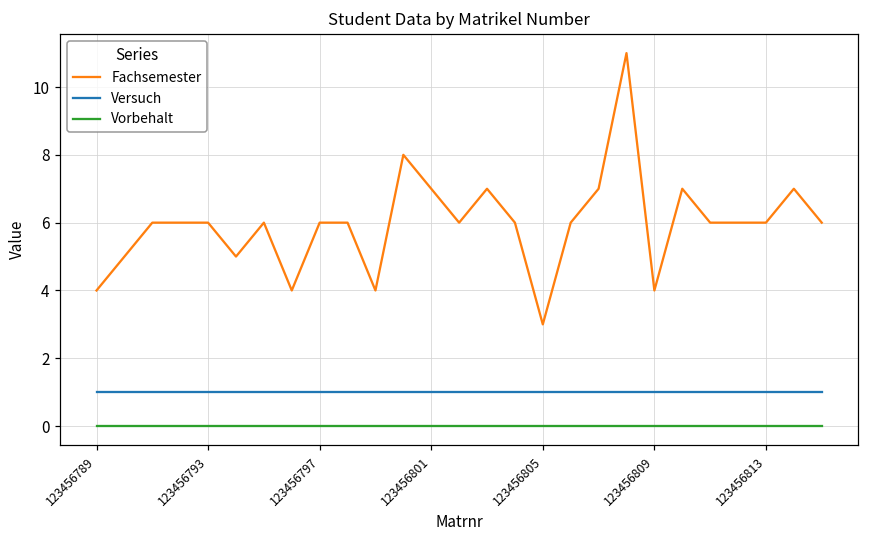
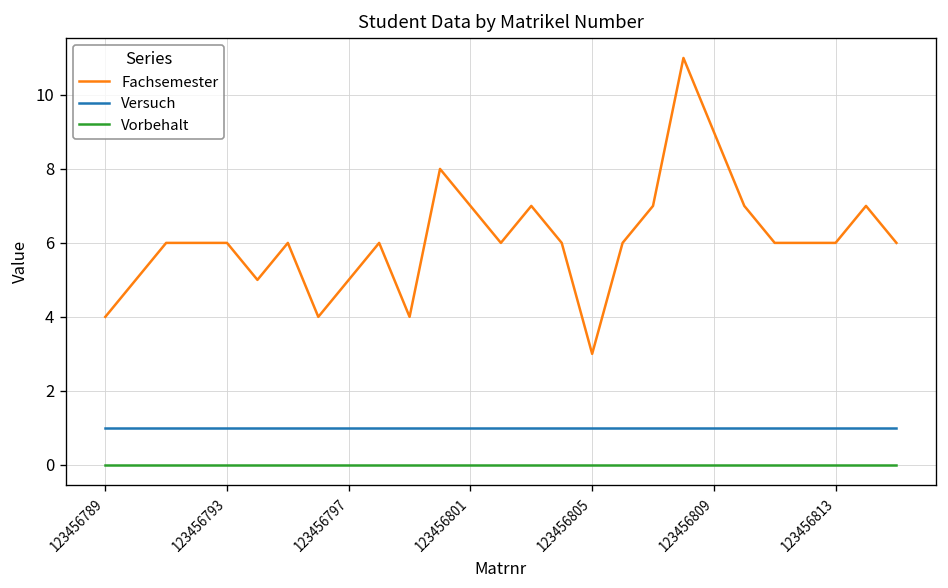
  {
    "Fachsemester": {
      "123456789": 4,
      "123456793": 6,
-     "123456797": 6,
+     "123456797": 5,
      "123456801": 7,
      "123456805": 3,
-     "123456809": 4,
+     "123456809": 9,
      "123456813": 6
    },
    "Versuch": {
      "123456789": 1,
      "123456793": 1,
      "123456797": 1,
      "123456801": 1,
      "123456805": 1,
      "123456809": 1,
      "123456813": 1
    },
    "Vorbehalt": {
      "123456789": 0,
      "123456793": 0,
      "123456797": 0,
      "123456801": 0,
      "123456805": 0,
      "123456809": 0,
      "123456813": 0
    }
  }
